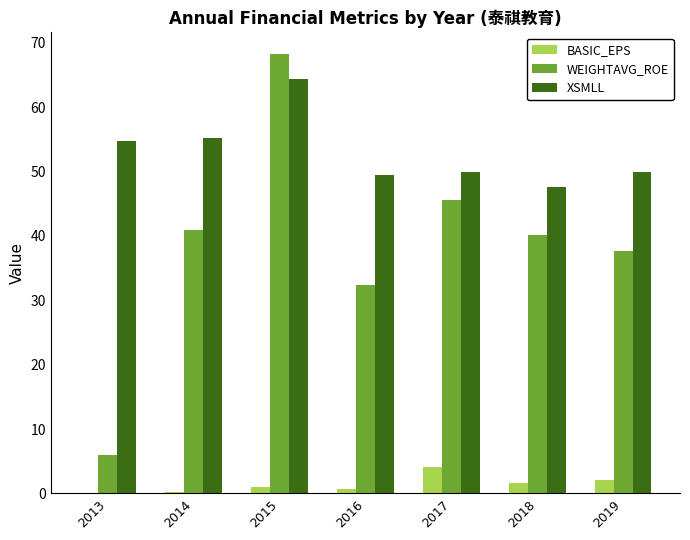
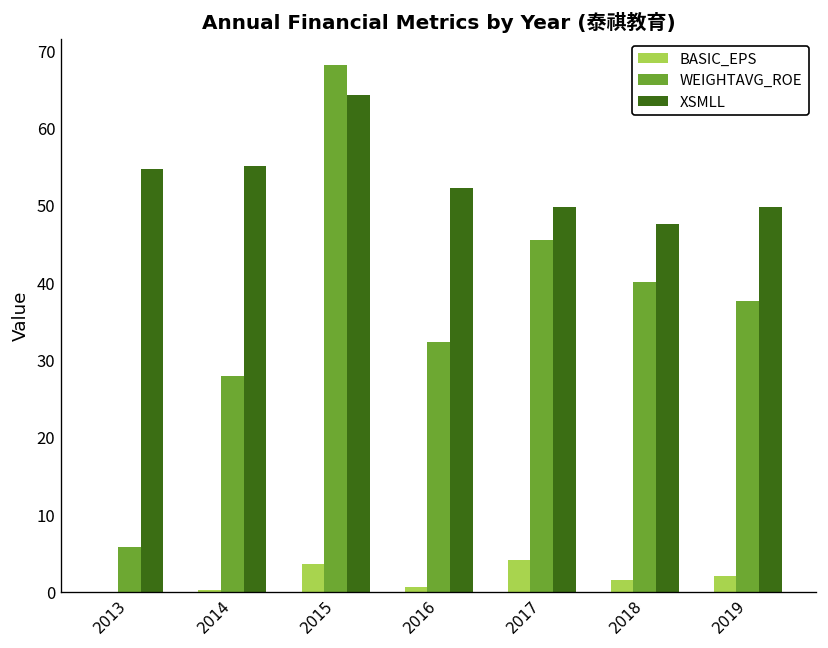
  {
    "BASIC_EPS": {
-     "2015": 1,
+     "2015": 4,
      "2016": 1,
      "2017": 4,
      "2018": 2,
      "2019": 2
    },
    "WEIGHTAVG_ROE": {
      "2013": 6,
-     "2014": 41,
+     "2014": 28,
      "2015": 68,
      "2016": 32,
      "2017": 46,
      "2018": 40,
      "2019": 38
    },
    "XSMLL": {
      "2013": 55,
      "2014": 55,
      "2015": 64,
-     "2016": 49,
+     "2016": 52,
      "2017": 50,
      "2018": 48,
      "2019": 50
    }
  }
